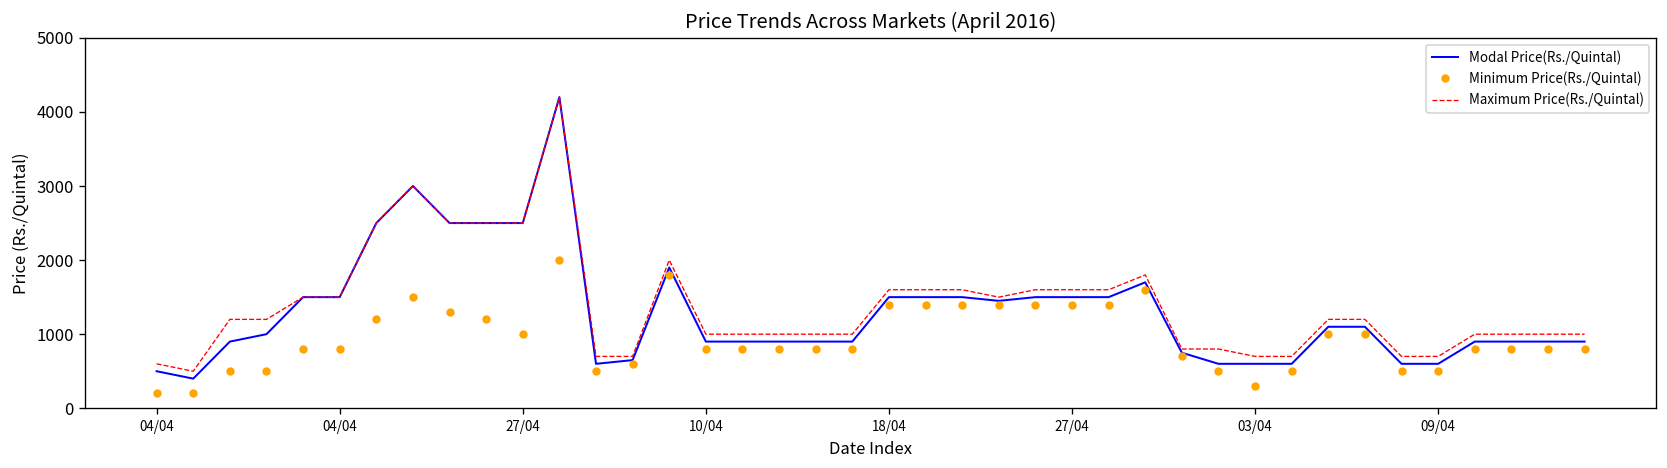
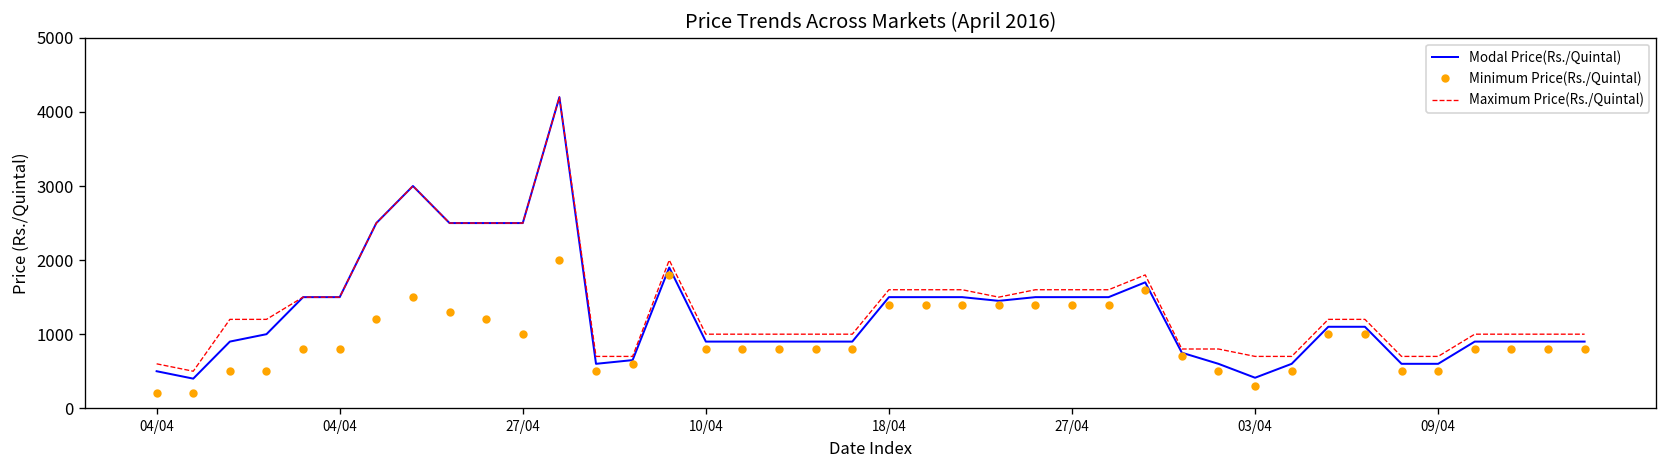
  {
    "Modal Price(Rs./Quintal)": {
-     "03/04": 600
+     "03/04": 400
    },
    "Minimum Price(Rs./Quintal)": {
      "03/04": 300
    },
    "Maximum Price(Rs./Quintal)": {
      "03/04": 700
    }
  }
